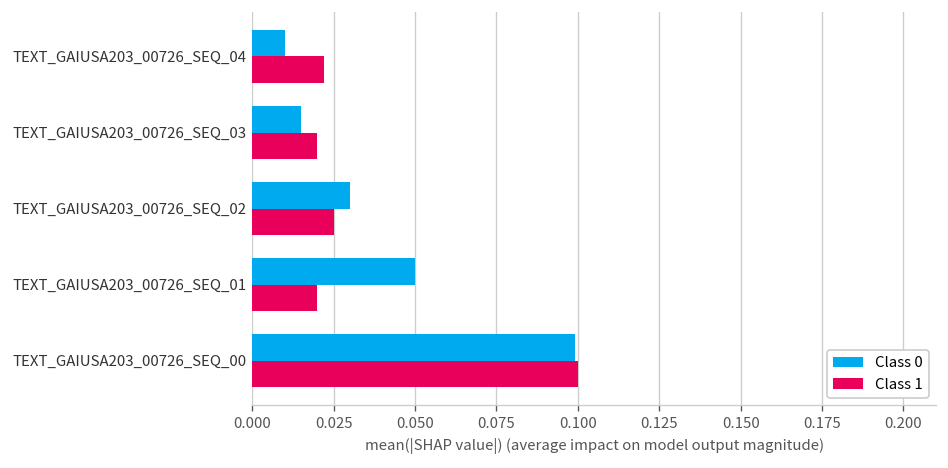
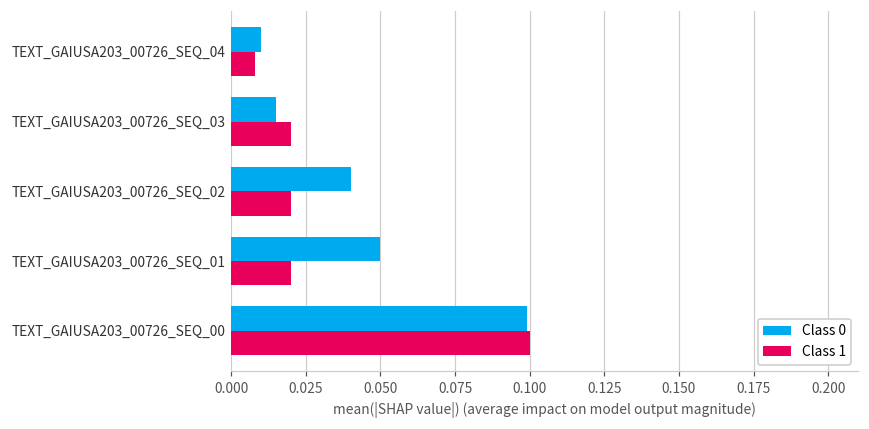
  {
    "Class 0": {
      "TEXT_GAIUSA203_00726_SEQ_04": 0.01,
      "TEXT_GAIUSA203_00726_SEQ_03": 0.015,
-     "TEXT_GAIUSA203_00726_SEQ_02": 0.03,
+     "TEXT_GAIUSA203_00726_SEQ_02": 0.04,
      "TEXT_GAIUSA203_00726_SEQ_01": 0.05,
      "TEXT_GAIUSA203_00726_SEQ_00": 0.099
    },
    "Class 1": {
-     "TEXT_GAIUSA203_00726_SEQ_04": 0.022,
+     "TEXT_GAIUSA203_00726_SEQ_04": 0.008,
      "TEXT_GAIUSA203_00726_SEQ_03": 0.020,
-     "TEXT_GAIUSA203_00726_SEQ_02": 0.025,
+     "TEXT_GAIUSA203_00726_SEQ_02": 0.020,
      "TEXT_GAIUSA203_00726_SEQ_01": 0.020,
      "TEXT_GAIUSA203_00726_SEQ_00": 0.100
    }
  }
